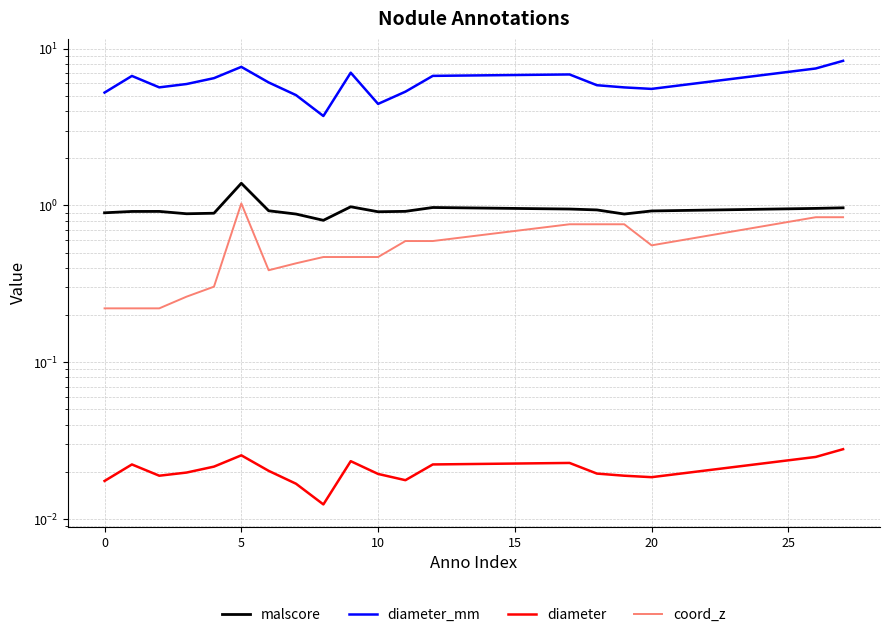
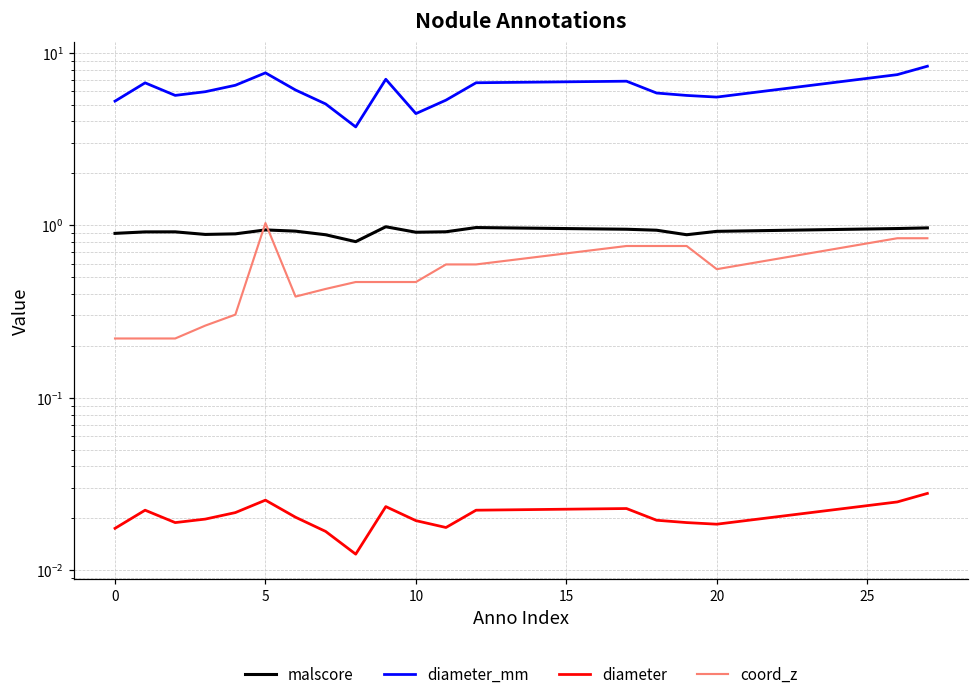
  {
    "malscore": {
      "0": 0.9,
-     "5": 1.4,
+     "5": 0.9,
      "10": 0.9,
      "20": 0.9
    },
    "diameter_mm": {
      "0": 5.2,
      "5": 8,
      "10": 4.4,
      "20": 5.5
    },
    "diameter": {
      "0": 0.018,
      "5": 0.026,
      "10": 0.019,
      "20": 0.019
    },
    "coord_z": {
      "0": 0.22,
      "5": 1.0,
      "10": 0.47,
      "20": 0.56
    }
  }
